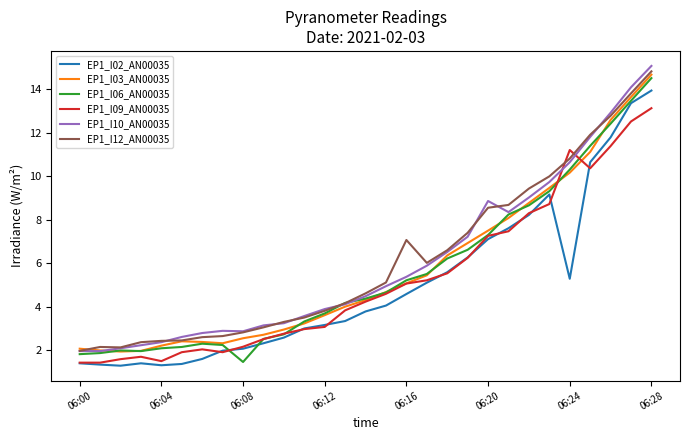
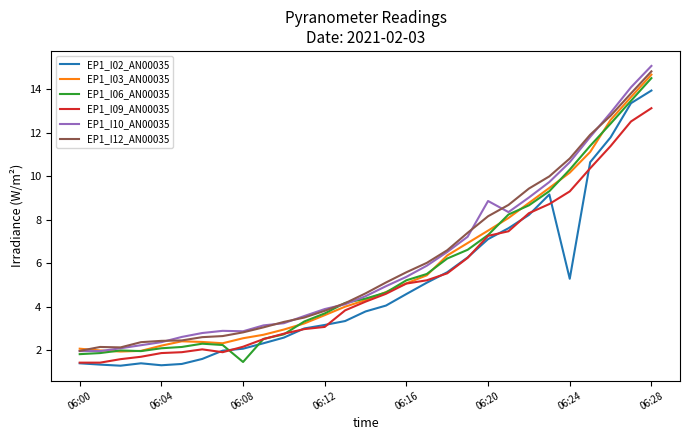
  {
    "EP1_I02_AN00035": {
      "06:04": 1.3,
      "06:16": 4.6,
      "06:20": 7.1,
      "06:24": 5.3,
      "06:28": 13.9
    },
    "EP1_I03_AN00035": {
      "06:04": 2.2,
      "06:08": 2.6,
      "06:20": 7.5,
      "06:24": 10.2,
      "06:28": 14.7
    },
    "EP1_I06_AN00035": {
      "06:00": 1.8,
      "06:04": 2.1,
      "06:08": 1.5,
      "06:16": 5.2,
      "06:24": 10.3,
      "06:28": 14.5
    },
    "EP1_I09_AN00035": {
-     "06:04": 1.5,
-     "06:24": 11.2,
+     "06:04": 1.9,
+     "06:24": 9.3,
      "06:28": 13.1
    },
    "EP1_I10_AN00035": {
      "06:16": 5.4,
      "06:20": 8.9,
      "06:24": 10.6,
      "06:28": 15.1
    },
    "EP1_I12_AN00035": {
-     "06:16": 7.1,
-     "06:20": 8.6,
+     "06:16": 5.6,
+     "06:20": 8.2,
      "06:24": 10.8,
      "06:28": 14.8
    }
  }
